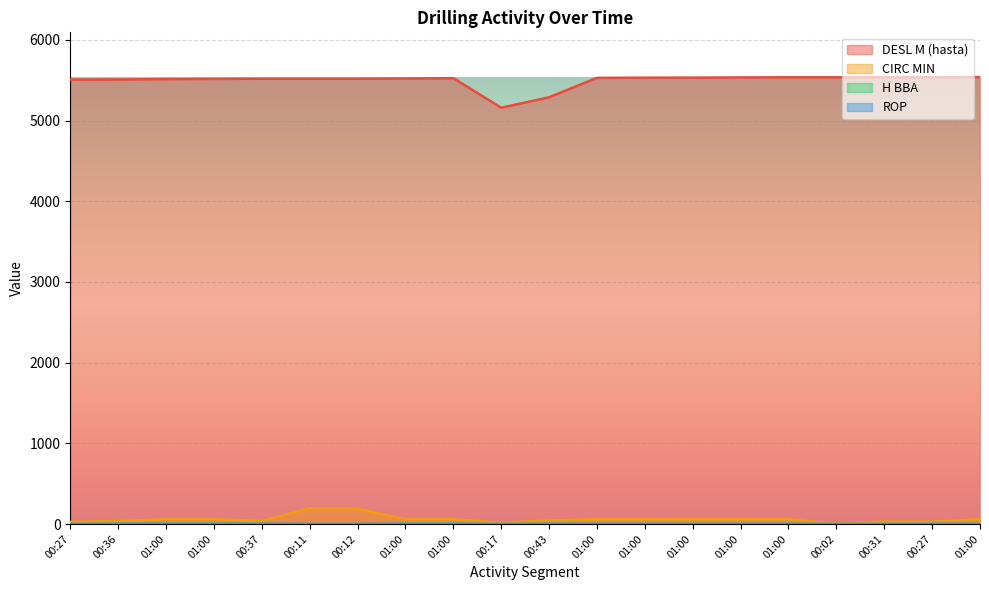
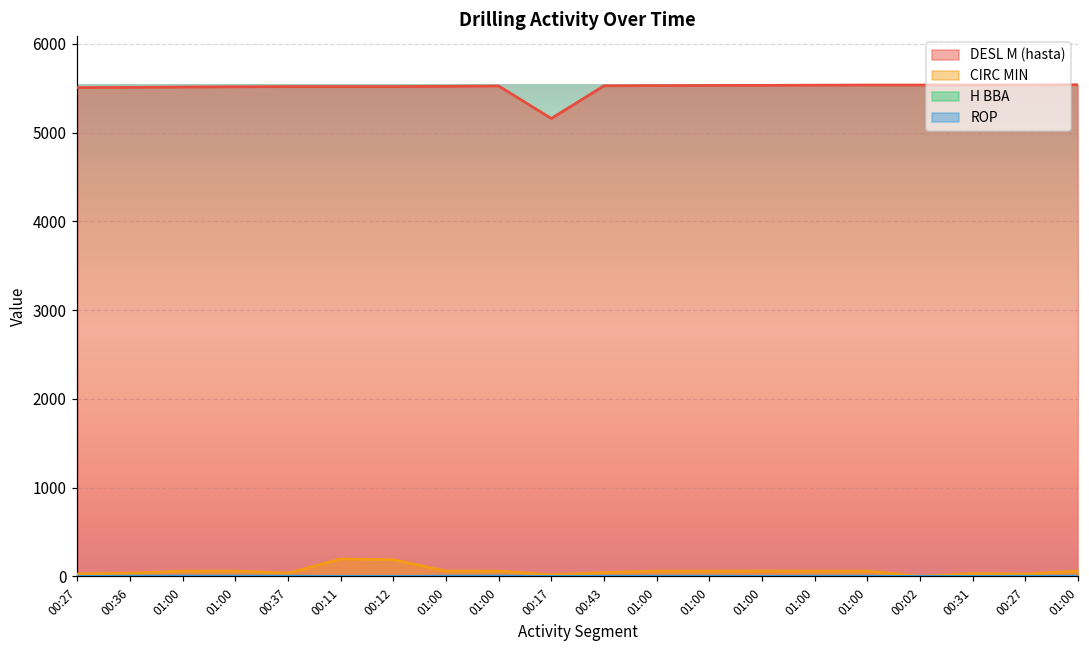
  {
    "DESL M (hasta)": {
      "00:36": 5500,
      "00:37": 5500,
      "00:11": 5500,
      "00:12": 5500,
      "00:17": 5200,
-     "00:43": 5300,
+     "00:43": 5500,
      "00:02": 5500
    },
    "CIRC MIN": {
      "00:36": 0,
      "00:37": 0,
      "00:11": 200,
      "00:12": 200,
      "00:43": 0
    },
    "ROP": {
      "00:36": 0,
      "00:37": 0,
      "00:11": 0,
      "00:12": 0,
      "00:43": 0
    }
  }
